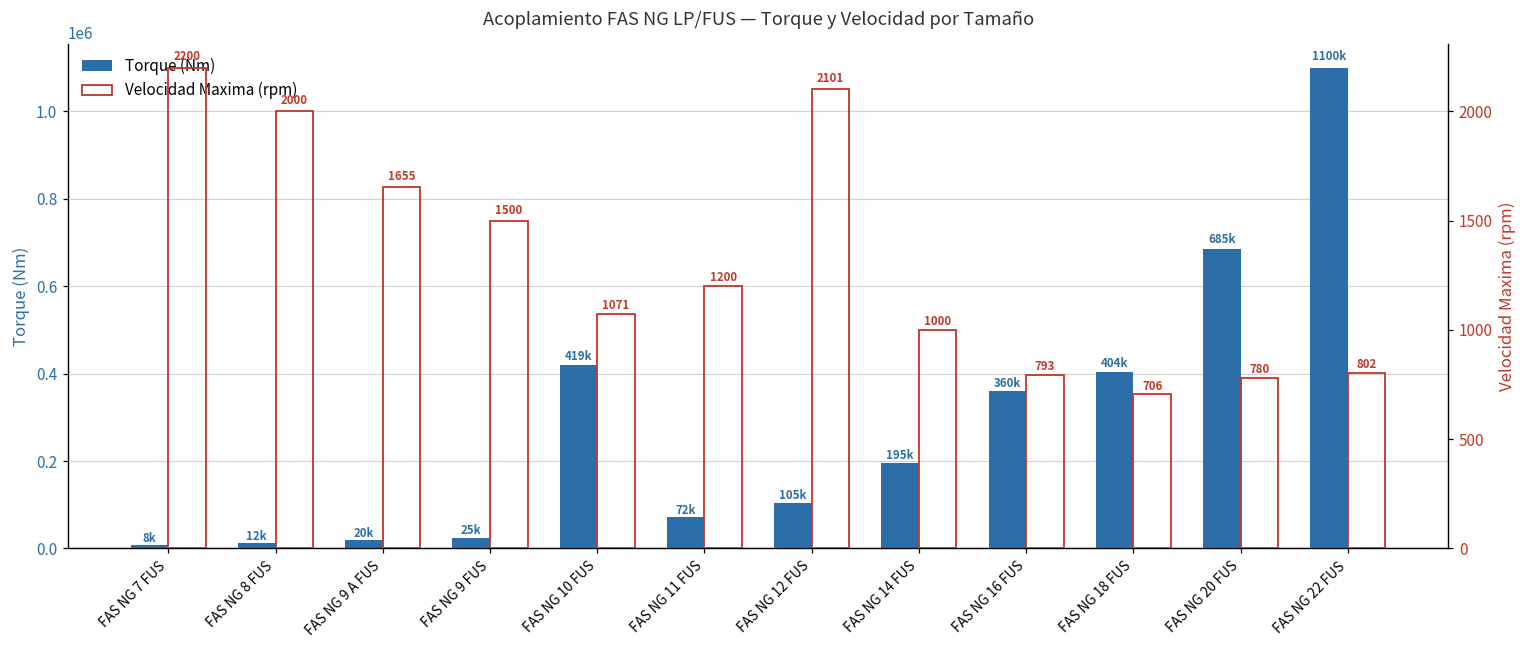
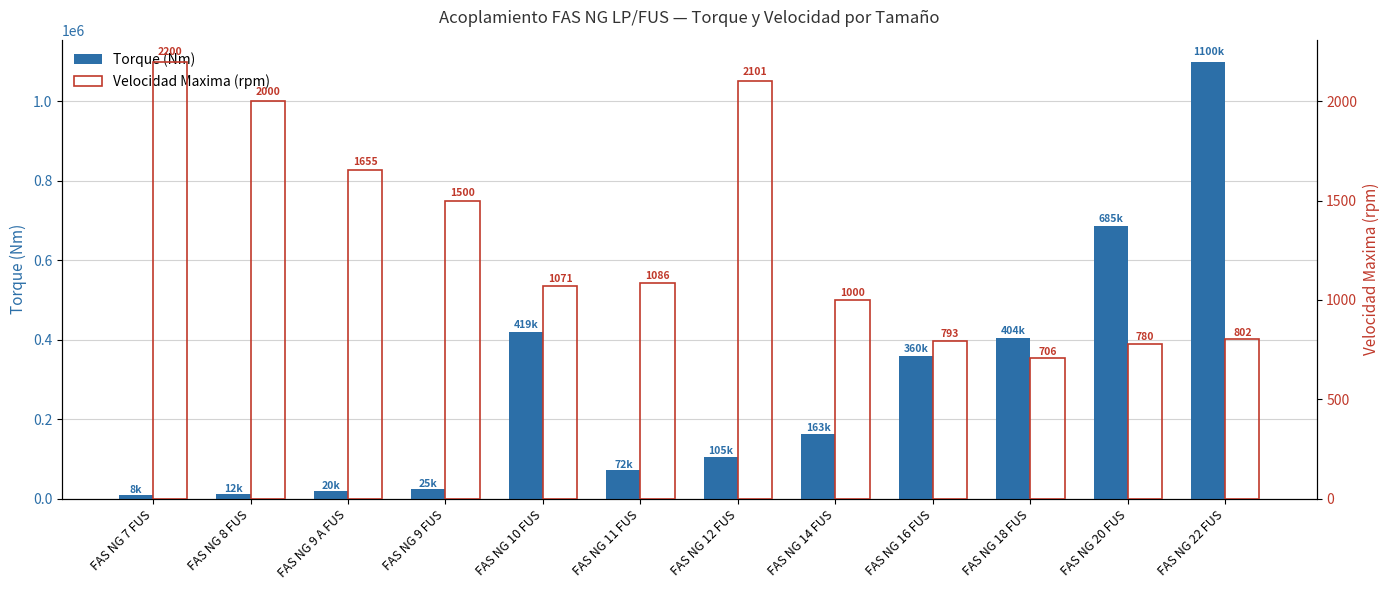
  {
    "Torque (Nm)": {
      "FAS NG 7 FUS": "8k",
      "FAS NG 8 FUS": "12k",
      "FAS NG 9 A FUS": "20k",
      "FAS NG 9 FUS": "25k",
      "FAS NG 10 FUS": "419k",
      "FAS NG 11 FUS": "72k",
      "FAS NG 12 FUS": "105k",
-     "FAS NG 14 FUS": "195k",
+     "FAS NG 14 FUS": "163k",
      "FAS NG 16 FUS": "360k",
      "FAS NG 18 FUS": "404k",
      "FAS NG 20 FUS": "685k",
      "FAS NG 22 FUS": "1100k"
    },
    "Velocidad Maxima (rpm)": {
      "FAS NG 7 FUS": "2200",
      "FAS NG 8 FUS": "2000",
      "FAS NG 9 A FUS": "1655",
      "FAS NG 9 FUS": "1500",
      "FAS NG 10 FUS": "1071",
-     "FAS NG 11 FUS": "1200",
+     "FAS NG 11 FUS": "1086",
      "FAS NG 12 FUS": "2101",
      "FAS NG 14 FUS": "1000",
      "FAS NG 16 FUS": "793",
      "FAS NG 18 FUS": "706",
      "FAS NG 20 FUS": "780",
      "FAS NG 22 FUS": "802"
    }
  }
